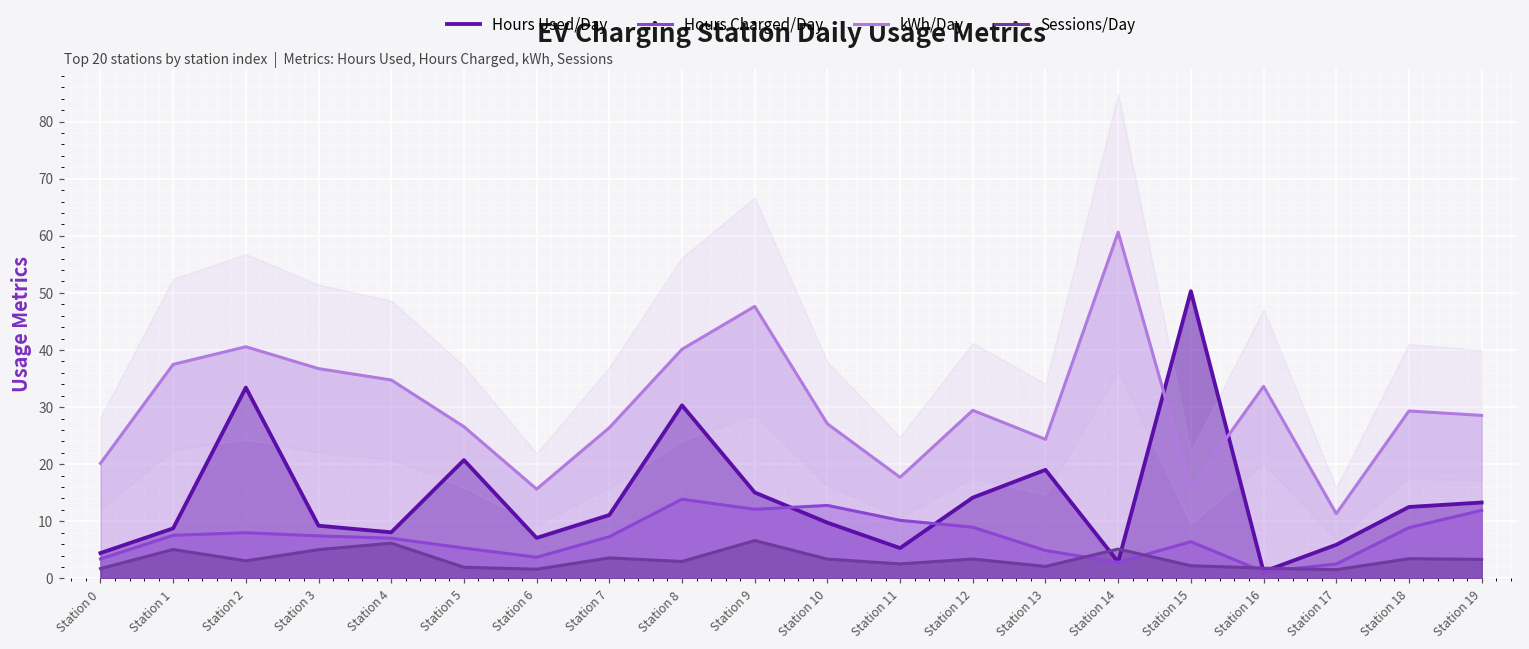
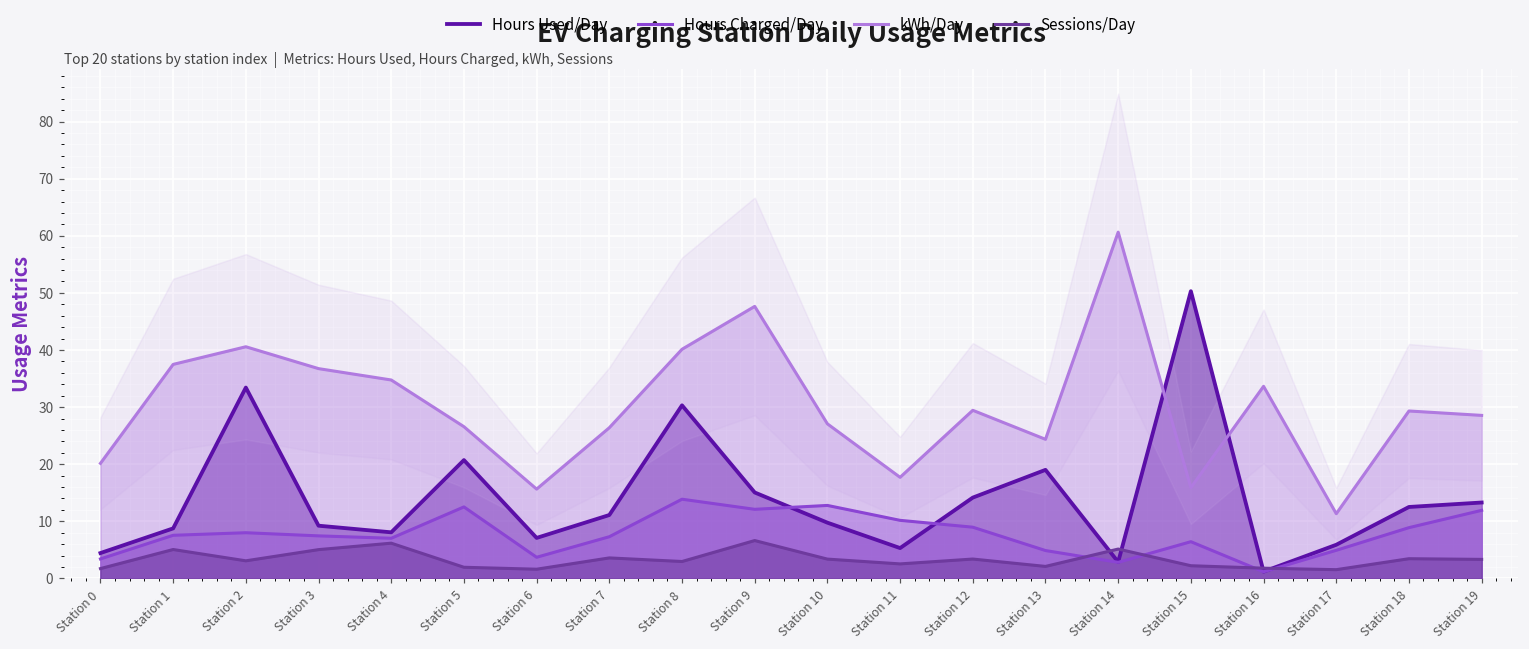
  {
    "Hours Charged/Day": {
      "Station 0": 3,
      "Station 1": 8,
      "Station 2": 8,
      "Station 3": 7,
      "Station 4": 7,
-     "Station 5": 5,
+     "Station 5": 13,
      "Station 6": 4,
      "Station 7": 7,
      "Station 8": 14,
      "Station 9": 12,
      "Station 10": 13,
      "Station 11": 10,
      "Station 12": 9,
      "Station 13": 5,
      "Station 15": 6,
-     "Station 17": 3,
+     "Station 17": 5,
      "Station 18": 9,
      "Station 19": 12
    }
  }
